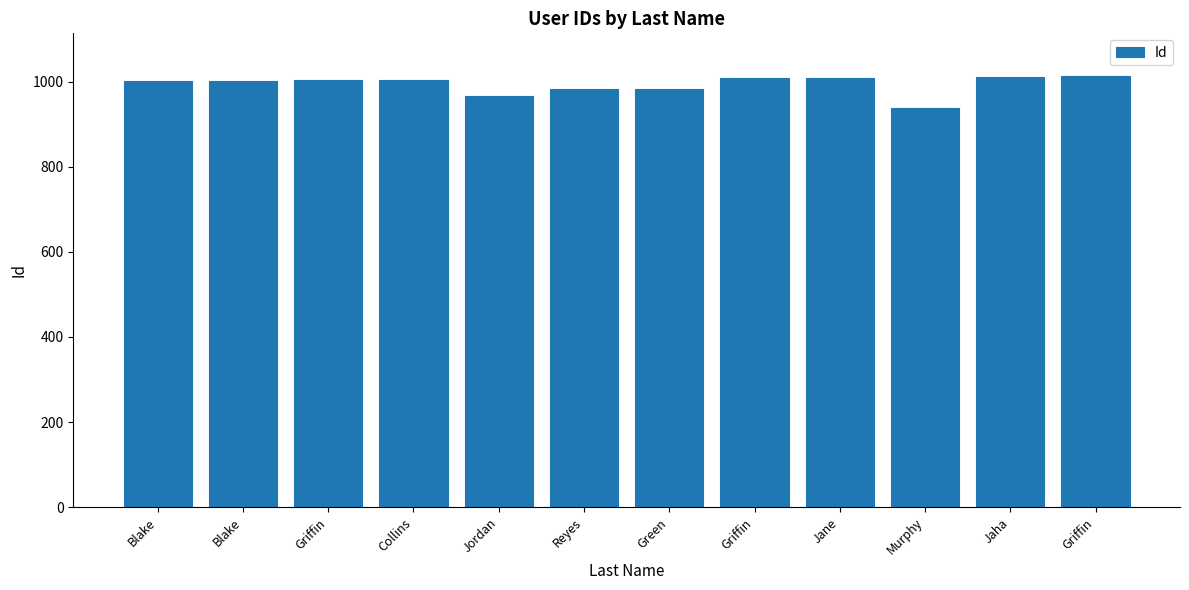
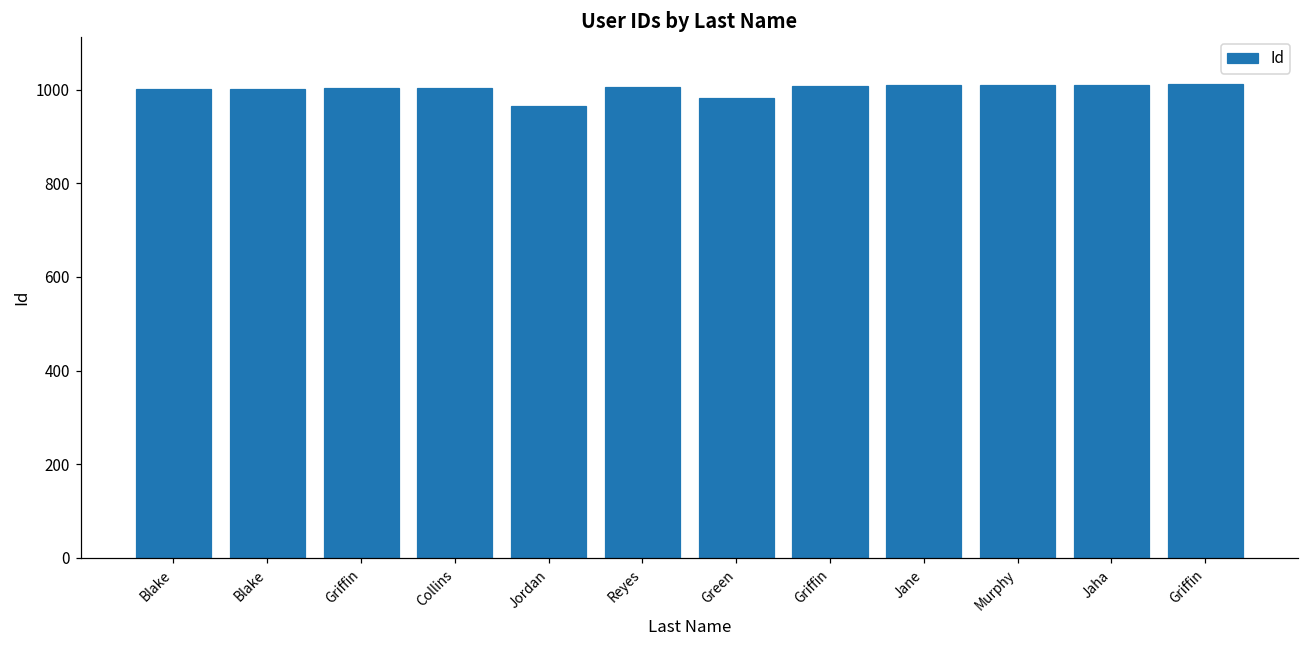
  {
    "Collins": 1000,
    "Jordan": 970,
-   "Reyes": 980,
+   "Reyes": 1010,
    "Green": 980,
    "Jane": 1010,
-   "Murphy": 940,
+   "Murphy": 1010,
    "Jaha": 1010
  }
